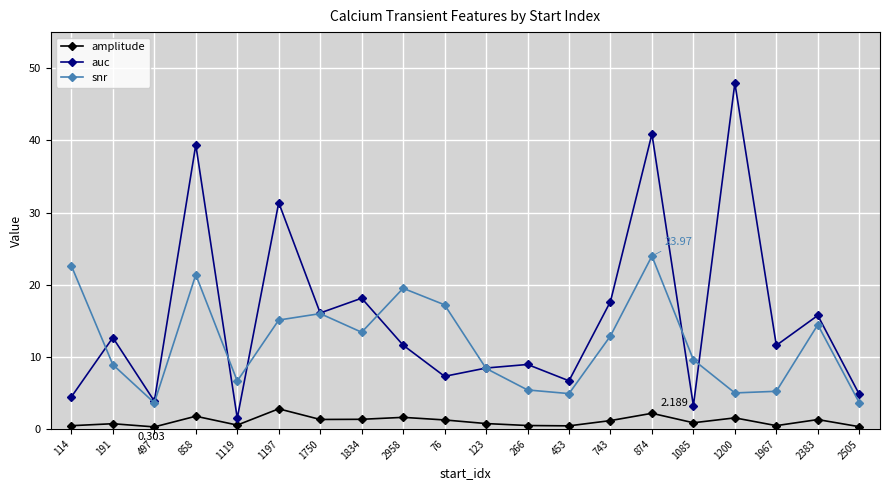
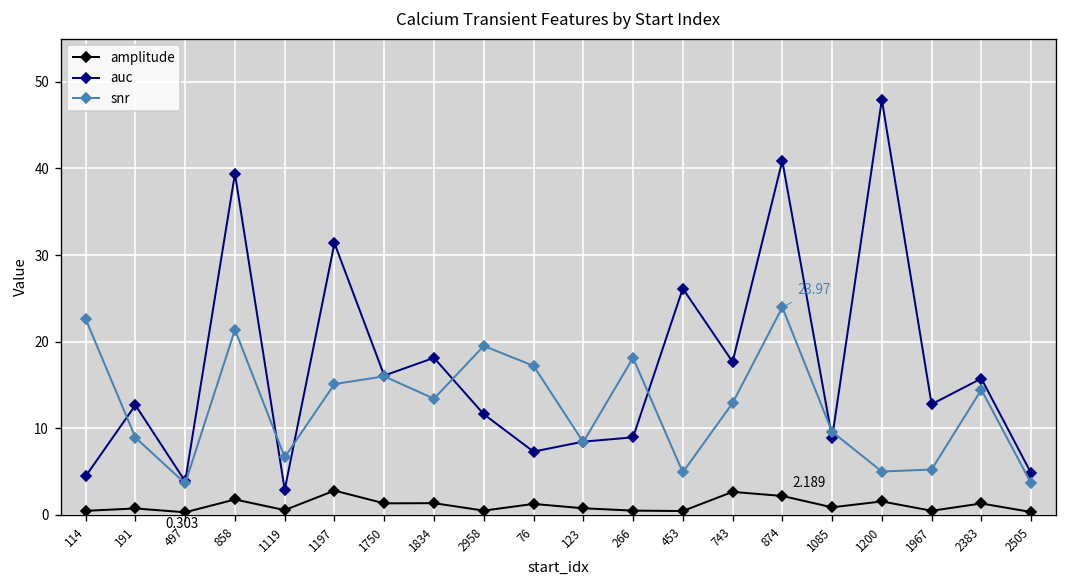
  {
    "amplitude": {
      "114": 0,
      "191": 1,
      "858": 2,
      "1119": 1,
      "1197": 3,
      "1750": 1,
      "1834": 1,
-     "2958": 2,
+     "2958": 0,
      "76": 1,
      "123": 1,
      "266": 0,
      "453": 0,
-     "743": 1,
+     "743": 3,
      "1085": 1,
      "1200": 2,
      "1967": 0,
      "2383": 1,
      "2505": 0
    },
    "auc": {
      "114": 4,
      "191": 13,
      "858": 39,
-     "1119": 2,
+     "1119": 3,
      "1197": 31,
      "1834": 18,
      "2958": 12,
      "76": 7,
      "266": 9,
-     "453": 7,
+     "453": 26,
      "743": 18,
      "874": 41,
-     "1085": 3,
+     "1085": 9,
      "1200": 48,
-     "1967": 12,
+     "1967": 13,
      "2383": 16,
      "2505": 5
    },
    "snr": {
      "114": 23,
      "191": 9,
      "858": 21,
      "1119": 7,
      "1197": 15,
      "1834": 13,
      "2958": 20,
      "76": 17,
-     "266": 5,
+     "266": 18,
      "453": 5,
      "743": 13,
      "1085": 10,
      "1200": 5,
      "1967": 5,
      "2383": 14,
      "2505": 4
    }
  }
